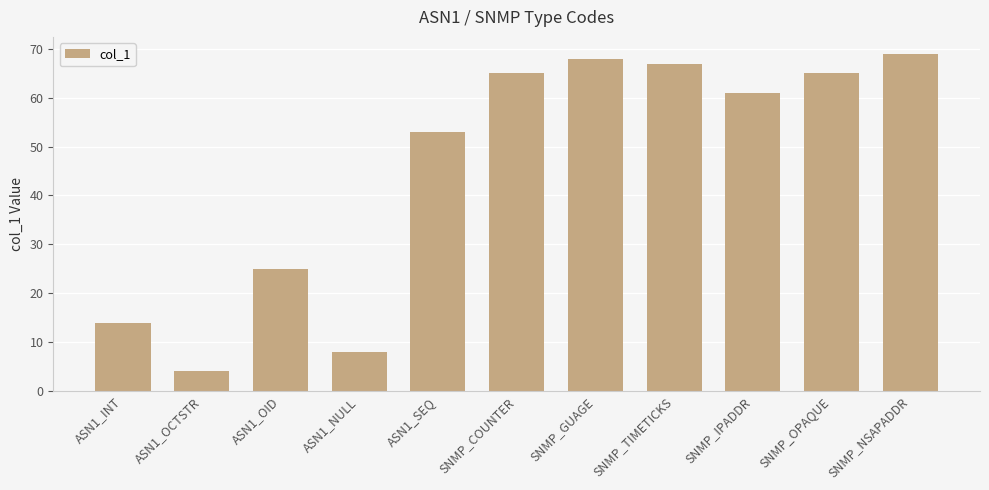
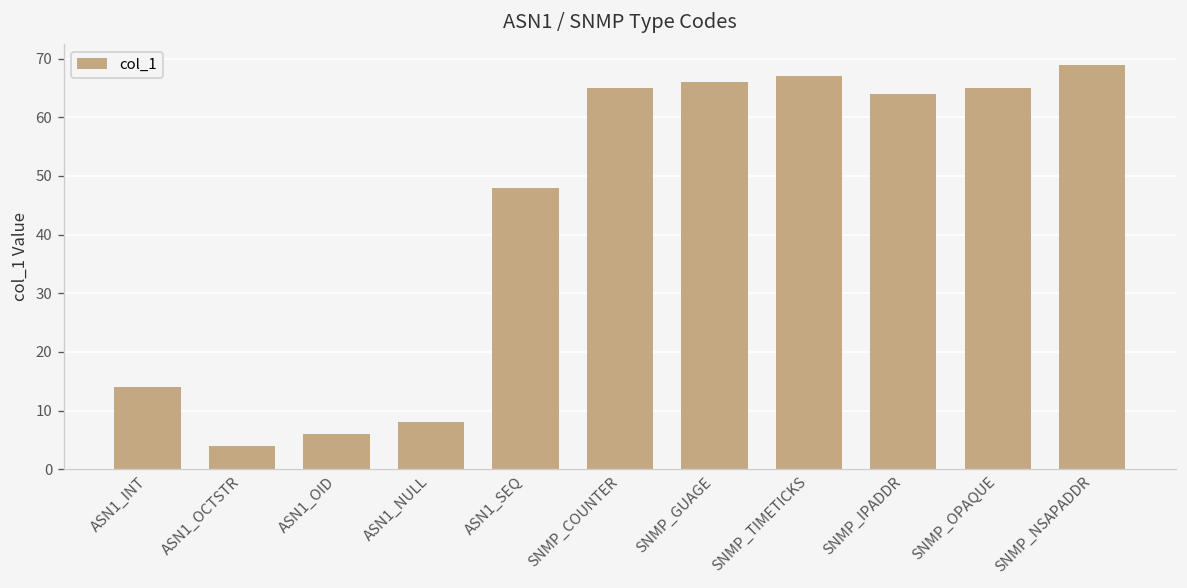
  {
    "ASN1_INT": 14,
    "ASN1_OCTSTR": 4,
-   "ASN1_OID": 25,
+   "ASN1_OID": 6,
    "ASN1_NULL": 8,
-   "ASN1_SEQ": 53,
+   "ASN1_SEQ": 48,
    "SNMP_COUNTER": 65,
-   "SNMP_GUAGE": 68,
+   "SNMP_GUAGE": 66,
    "SNMP_TIMETICKS": 67,
-   "SNMP_IPADDR": 61,
+   "SNMP_IPADDR": 64,
    "SNMP_OPAQUE": 65,
    "SNMP_NSAPADDR": 69
  }
